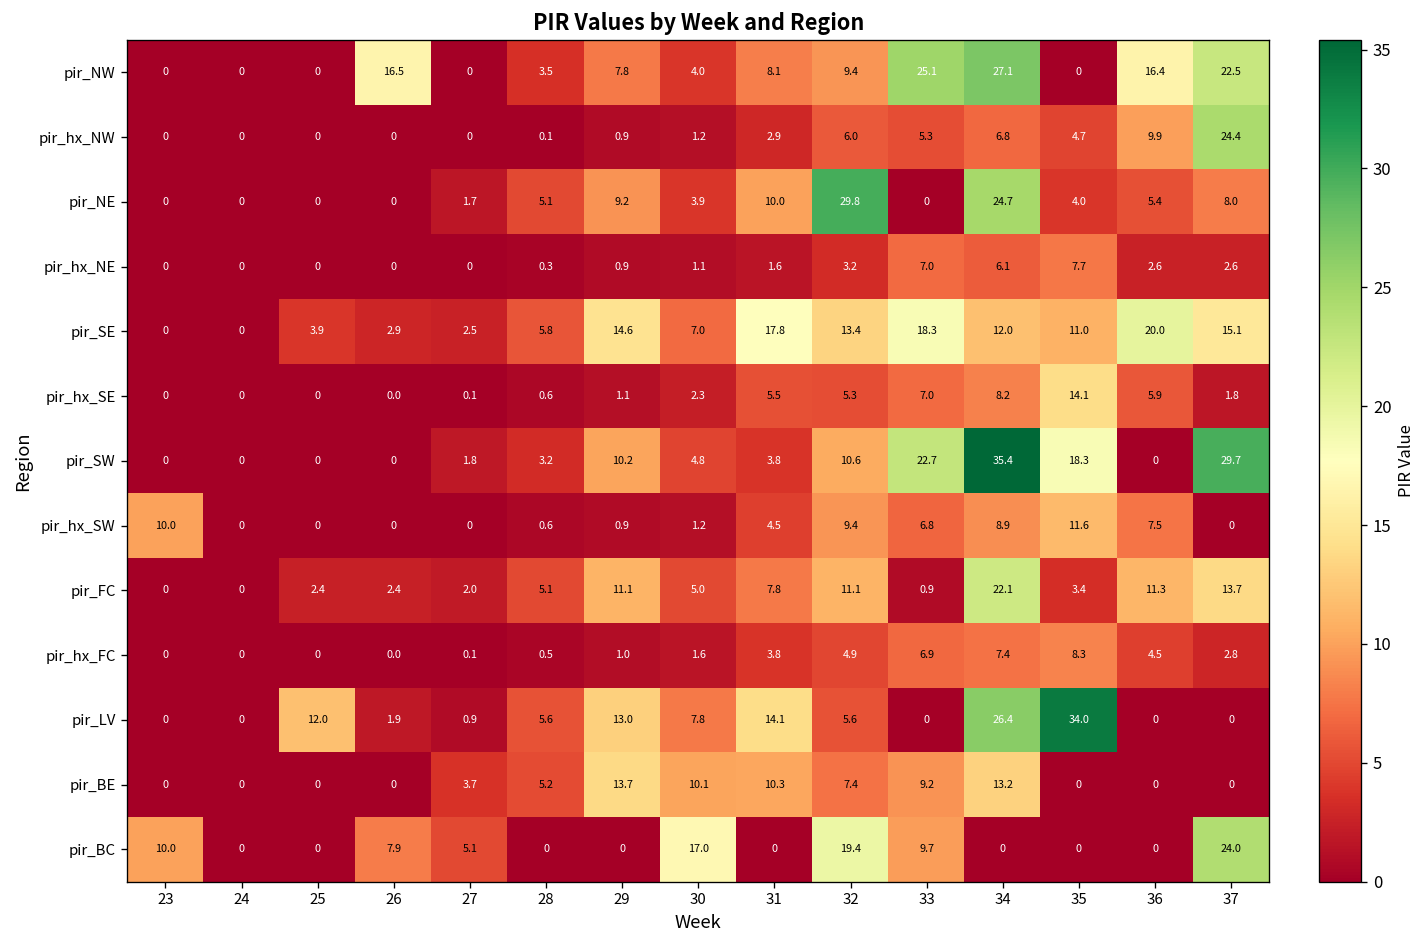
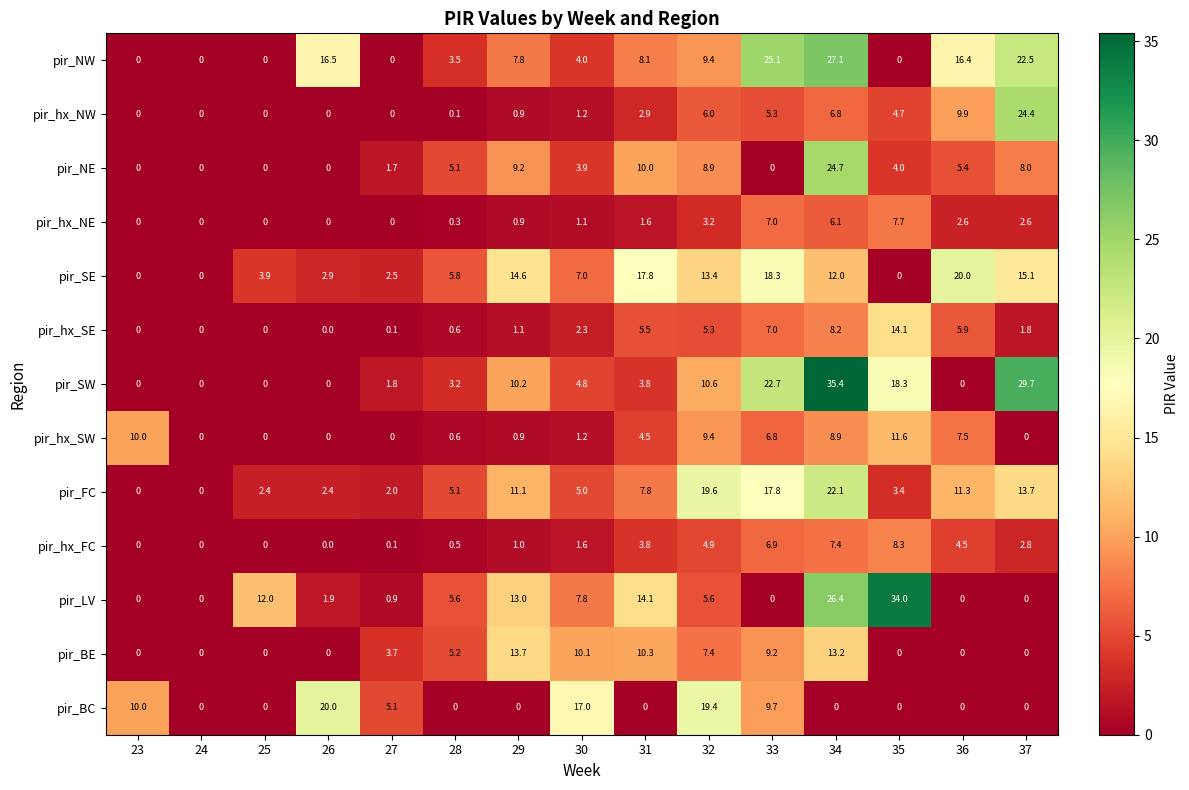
  {
    "pir_NW": {
      "23": 0,
      "24": 0,
      "25": 0,
      "26": 16.5,
      "27": 0,
      "28": 3.5,
      "29": 7.8,
      "30": 4.0,
      "31": 8.1,
      "32": 9.4,
      "33": 25.1,
      "34": 27.1,
      "35": 0,
      "36": 16.4,
      "37": 22.5
    },
    "pir_hx_NW": {
      "23": 0,
      "24": 0,
      "25": 0,
      "26": 0,
      "27": 0,
      "28": 0.1,
      "29": 0.9,
      "30": 1.2,
      "31": 2.9,
      "32": 6.0,
      "33": 5.3,
      "34": 6.8,
      "35": 4.7,
      "36": 9.9,
      "37": 24.4
    },
    "pir_NE": {
      "23": 0,
      "24": 0,
      "25": 0,
      "26": 0,
      "27": 1.7,
      "28": 5.1,
      "29": 9.2,
      "30": 3.9,
      "31": 10.0,
-     "32": 29.8,
+     "32": 8.9,
      "33": 0,
      "34": 24.7,
      "35": 4.0,
      "36": 5.4,
      "37": 8.0
    },
    "pir_hx_NE": {
      "23": 0,
      "24": 0,
      "25": 0,
      "26": 0,
      "27": 0,
      "28": 0.3,
      "29": 0.9,
      "30": 1.1,
      "31": 1.6,
      "32": 3.2,
      "33": 7.0,
      "34": 6.1,
      "35": 7.7,
      "36": 2.6,
      "37": 2.6
    },
    "pir_SE": {
      "23": 0,
      "24": 0,
      "25": 3.9,
      "26": 2.9,
      "27": 2.5,
      "28": 5.8,
      "29": 14.6,
      "30": 7.0,
      "31": 17.8,
      "32": 13.4,
      "33": 18.3,
      "34": 12.0,
-     "35": 11.0,
+     "35": 0,
      "36": 20.0,
      "37": 15.1
    },
    "pir_hx_SE": {
      "23": 0,
      "24": 0,
      "25": 0,
      "26": 0.0,
      "27": 0.1,
      "28": 0.6,
      "29": 1.1,
      "30": 2.3,
      "31": 5.5,
      "32": 5.3,
      "33": 7.0,
      "34": 8.2,
      "35": 14.1,
      "36": 5.9,
      "37": 1.8
    },
    "pir_SW": {
      "23": 0,
      "24": 0,
      "25": 0,
      "26": 0,
      "27": 1.8,
      "28": 3.2,
      "29": 10.2,
      "30": 4.8,
      "31": 3.8,
      "32": 10.6,
      "33": 22.7,
      "34": 35.4,
      "35": 18.3,
      "36": 0,
      "37": 29.7
    },
    "pir_hx_SW": {
      "23": 10.0,
      "24": 0,
      "25": 0,
      "26": 0,
      "27": 0,
      "28": 0.6,
      "29": 0.9,
      "30": 1.2,
      "31": 4.5,
      "32": 9.4,
      "33": 6.8,
      "34": 8.9,
      "35": 11.6,
      "36": 7.5,
      "37": 0
    },
    "pir_FC": {
      "23": 0,
      "24": 0,
      "25": 2.4,
      "26": 2.4,
      "27": 2.0,
      "28": 5.1,
      "29": 11.1,
      "30": 5.0,
      "31": 7.8,
-     "32": 11.1,
-     "33": 0.9,
+     "32": 19.6,
+     "33": 17.8,
      "34": 22.1,
      "35": 3.4,
      "36": 11.3,
      "37": 13.7
    },
    "pir_hx_FC": {
      "23": 0,
      "24": 0,
      "25": 0,
      "26": 0.0,
      "27": 0.1,
      "28": 0.5,
      "29": 1.0,
      "30": 1.6,
      "31": 3.8,
      "32": 4.9,
      "33": 6.9,
      "34": 7.4,
      "35": 8.3,
      "36": 4.5,
      "37": 2.8
    },
    "pir_LV": {
      "23": 0,
      "24": 0,
      "25": 12.0,
      "26": 1.9,
      "27": 0.9,
      "28": 5.6,
      "29": 13.0,
      "30": 7.8,
      "31": 14.1,
      "32": 5.6,
      "33": 0,
      "34": 26.4,
      "35": 34.0,
      "36": 0,
      "37": 0
    },
    "pir_BE": {
      "23": 0,
      "24": 0,
      "25": 0,
      "26": 0,
      "27": 3.7,
      "28": 5.2,
      "29": 13.7,
      "30": 10.1,
      "31": 10.3,
      "32": 7.4,
      "33": 9.2,
      "34": 13.2,
      "35": 0,
      "36": 0,
      "37": 0
    },
    "pir_BC": {
      "23": 10.0,
      "24": 0,
      "25": 0,
-     "26": 7.9,
+     "26": 20.0,
      "27": 5.1,
      "28": 0,
      "29": 0,
      "30": 17.0,
      "31": 0,
      "32": 19.4,
      "33": 9.7,
      "34": 0,
      "35": 0,
      "36": 0,
-     "37": 24.0
+     "37": 0
    }
  }
